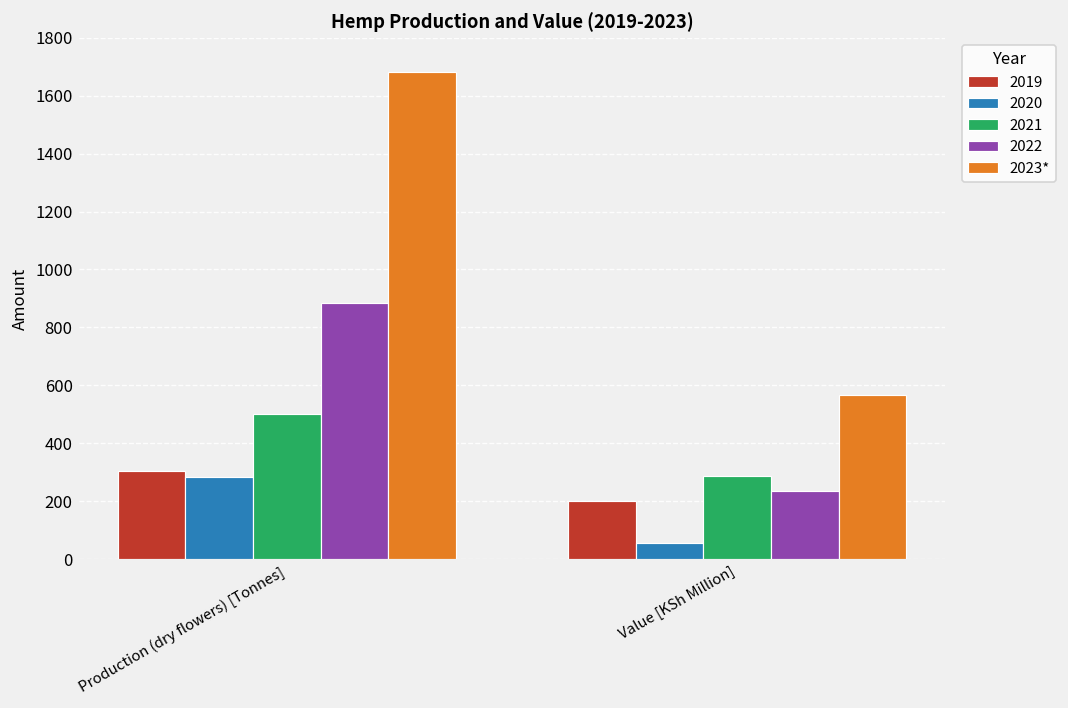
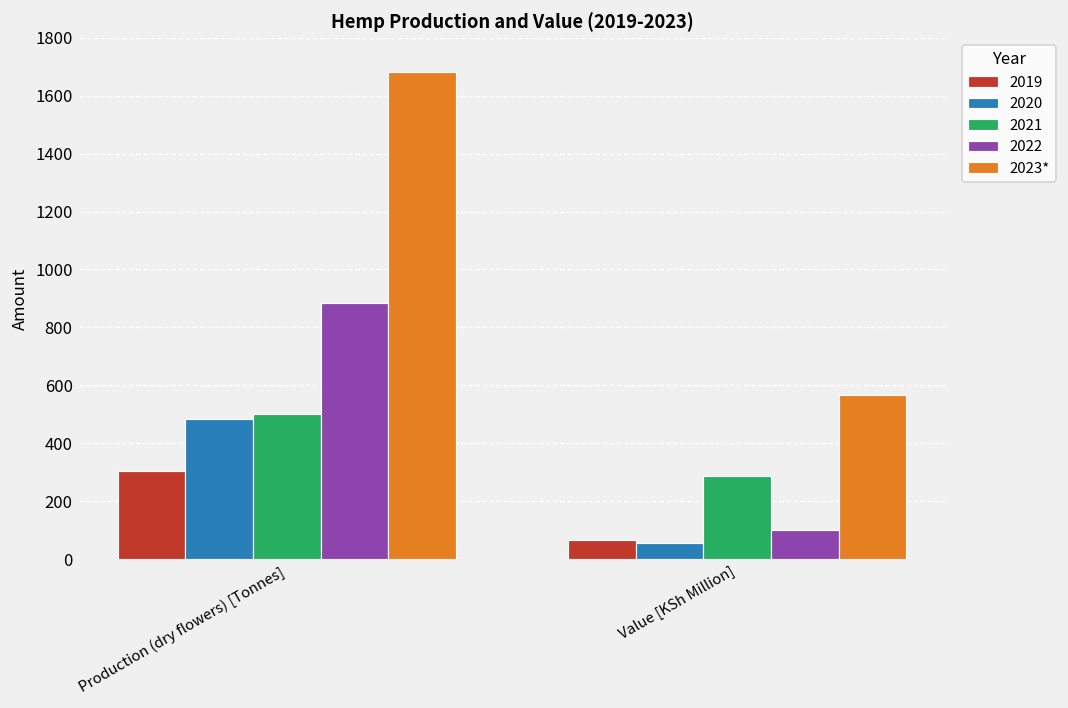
  {
    "2019": {
      "Production (dry flowers) [Tonnes]": 300,
-     "Value [KSh Million]": 200
+     "Value [KSh Million]": 70
    },
    "2020": {
-     "Production (dry flowers) [Tonnes]": 280,
+     "Production (dry flowers) [Tonnes]": 480,
      "Value [KSh Million]": 60
    },
    "2021": {
      "Production (dry flowers) [Tonnes]": 500,
      "Value [KSh Million]": 290
    },
    "2022": {
      "Production (dry flowers) [Tonnes]": 880,
-     "Value [KSh Million]": 240
+     "Value [KSh Million]": 100
    },
    "2023*": {
      "Production (dry flowers) [Tonnes]": 1680,
      "Value [KSh Million]": 570
    }
  }
